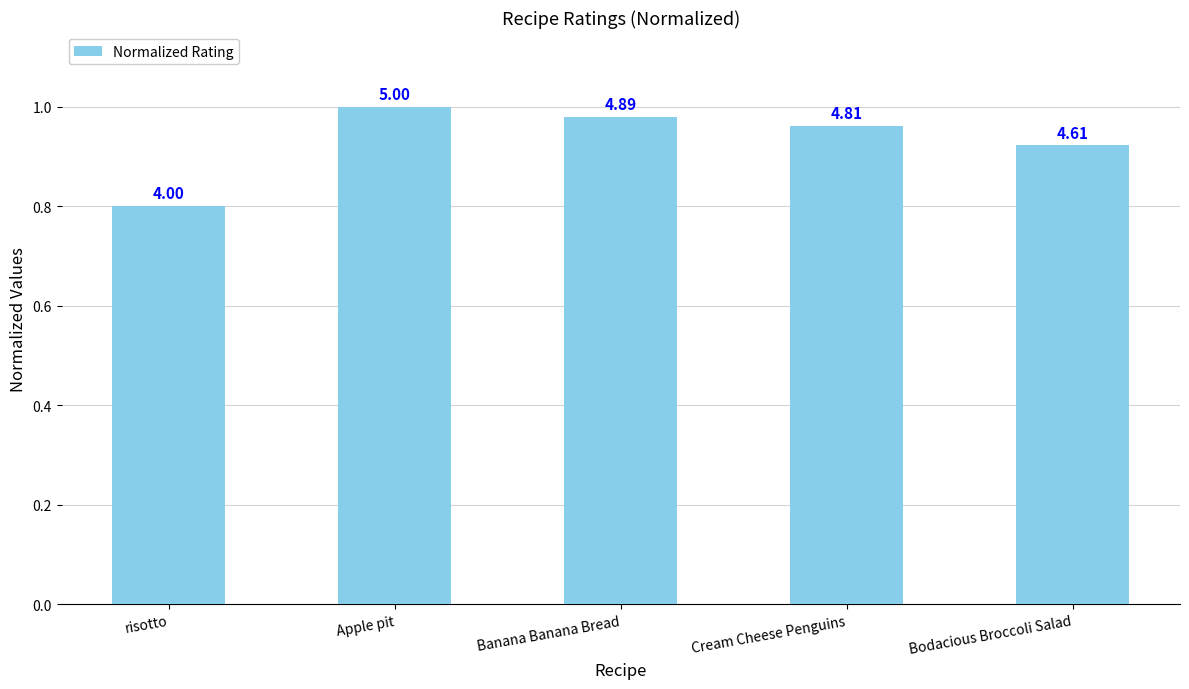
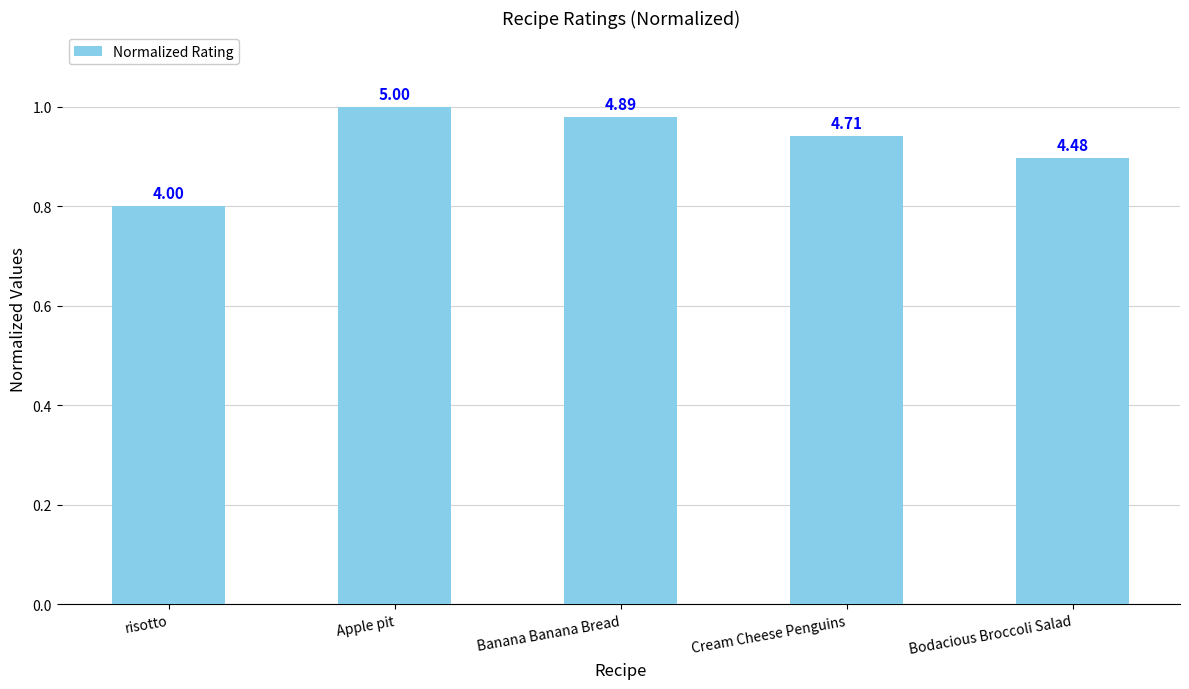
  {
-   "Cream Cheese Penguins": 4.81,
-   "Bodacious Broccoli Salad": 4.61
+   "Cream Cheese Penguins": 4.71,
+   "Bodacious Broccoli Salad": 4.48
  }
